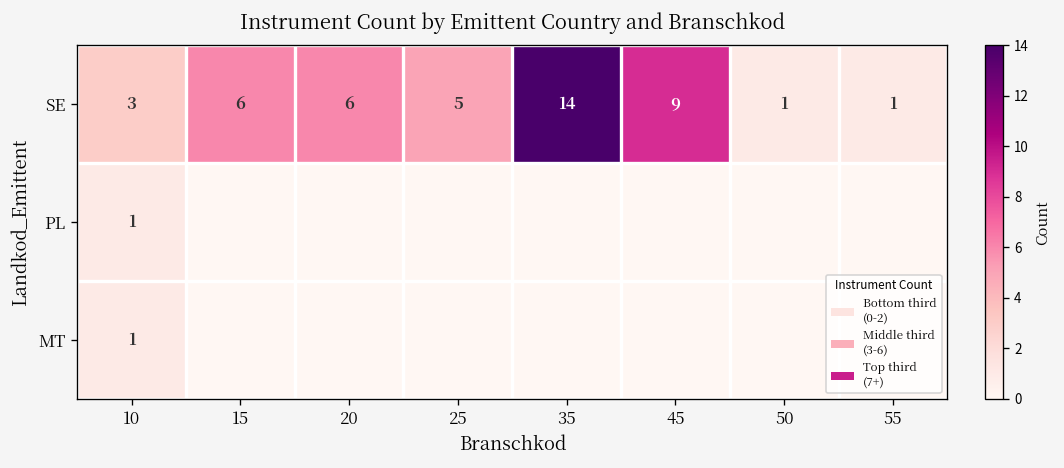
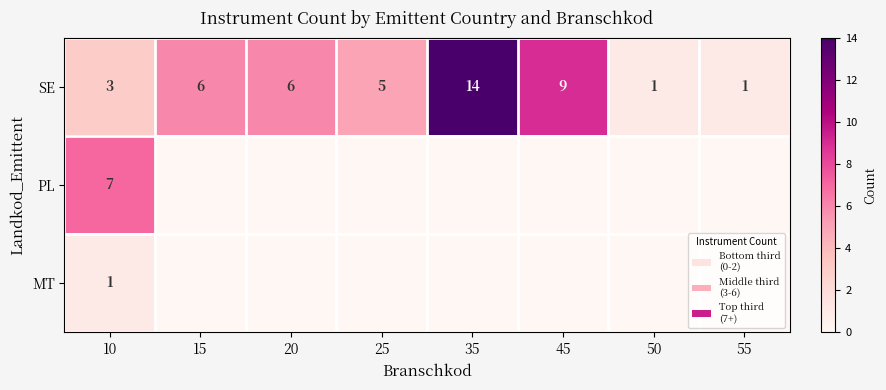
  {
    "SE": {
      "10": 3,
      "15": 6,
      "20": 6,
      "25": 5,
      "35": 14,
      "45": 9,
      "50": 1,
      "55": 1
    },
    "PL": {
-     "10": 1
+     "10": 7
    },
    "MT": {
      "10": 1
    }
  }
